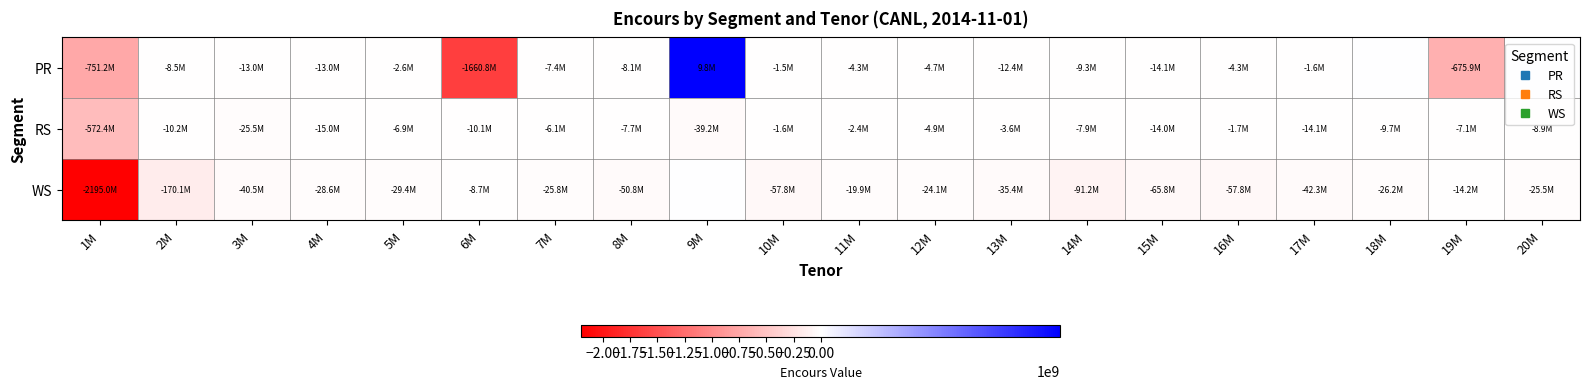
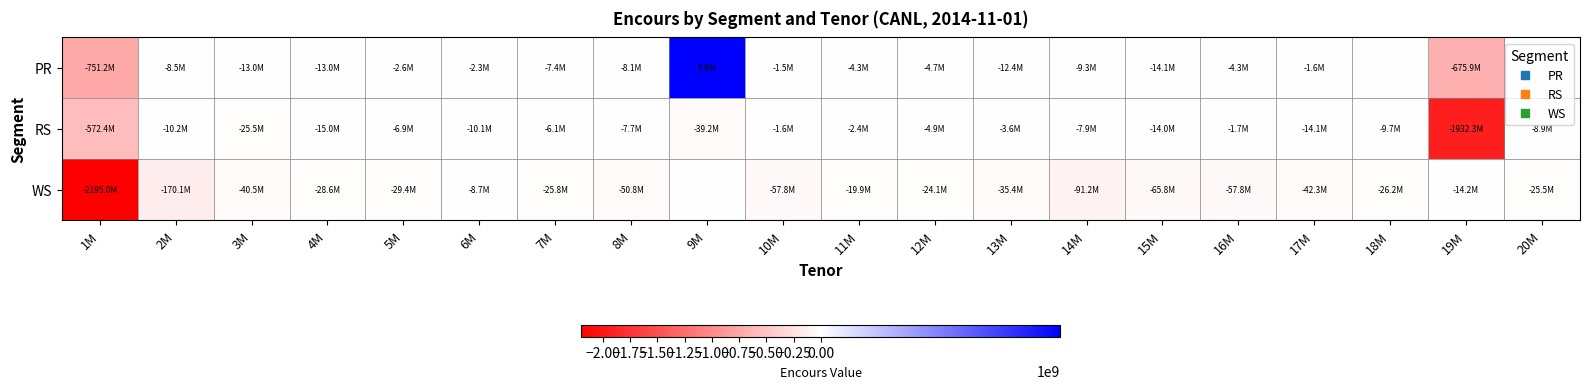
  {
    "PR": {
      "1M": "-751.2M",
      "2M": "-8.5M",
      "3M": "-13.0M",
      "4M": "-13.0M",
      "5M": "-2.6M",
-     "6M": "-1660.8M",
+     "6M": "-2.3M",
      "7M": "-7.4M",
      "8M": "-8.1M",
      "9M": "9.8M",
      "10M": "-1.5M",
      "11M": "-4.3M",
      "12M": "-4.7M",
      "13M": "-12.4M",
      "14M": "-9.3M",
      "15M": "-14.1M",
      "16M": "-4.3M",
      "17M": "-1.6M",
      "19M": "-675.9M"
    },
    "RS": {
      "1M": "-572.4M",
      "2M": "-10.2M",
      "3M": "-25.5M",
      "4M": "-15.0M",
      "5M": "-6.9M",
      "6M": "-10.1M",
      "7M": "-6.1M",
      "8M": "-7.7M",
      "9M": "-39.2M",
      "10M": "-1.6M",
      "11M": "-2.4M",
      "12M": "-4.9M",
      "13M": "-3.6M",
      "14M": "-7.9M",
      "15M": "-14.0M",
      "16M": "-1.7M",
      "17M": "-14.1M",
      "18M": "-9.7M",
-     "19M": "-7.1M"
+     "19M": "-1932.3M"
    },
    "WS": {
      "1M": "-2195.0M",
      "2M": "-170.1M",
      "3M": "-40.5M",
      "4M": "-28.6M",
      "5M": "-29.4M",
      "6M": "-8.7M",
      "7M": "-25.8M",
      "8M": "-50.8M",
      "10M": "-57.8M",
      "11M": "-19.9M",
      "12M": "-24.1M",
      "13M": "-35.4M",
      "14M": "-91.2M",
      "15M": "-65.8M",
      "16M": "-57.8M",
      "17M": "-42.3M",
      "18M": "-26.2M",
      "19M": "-14.2M",
      "20M": "-25.5M"
    }
  }
